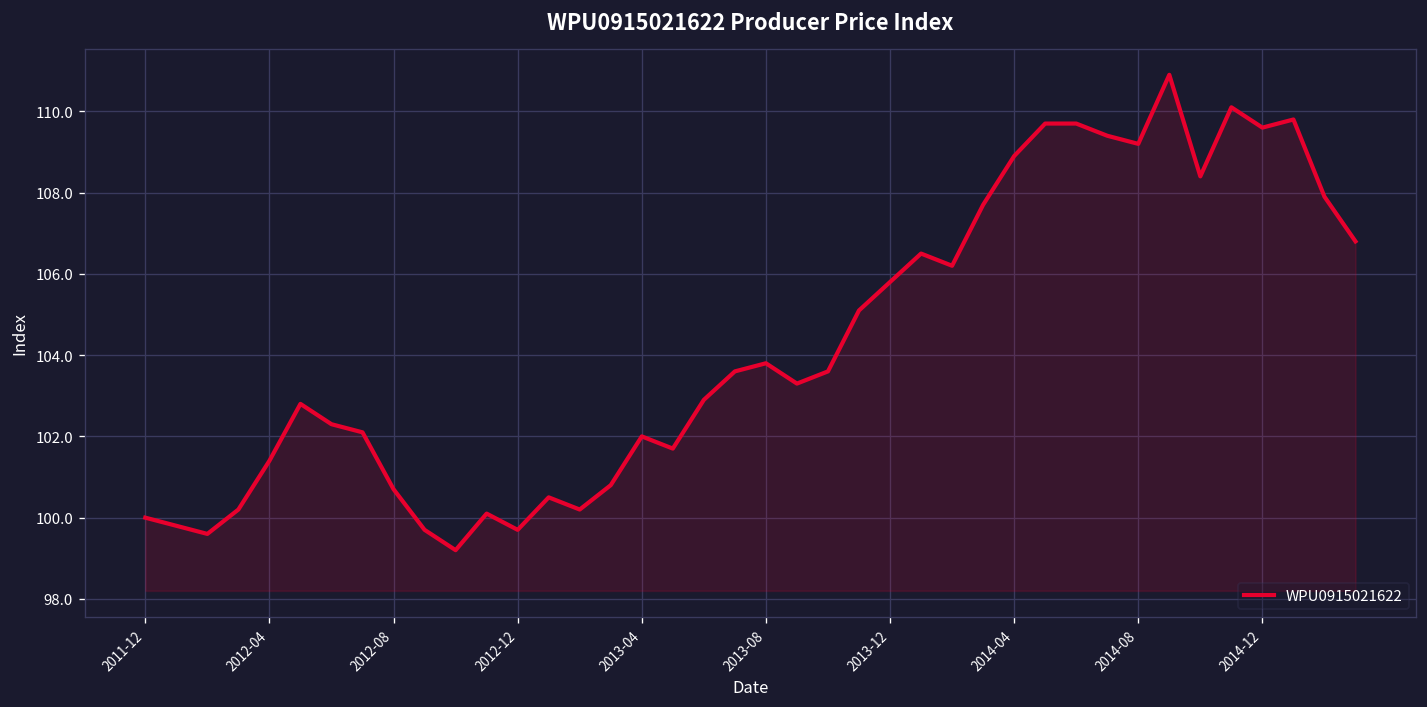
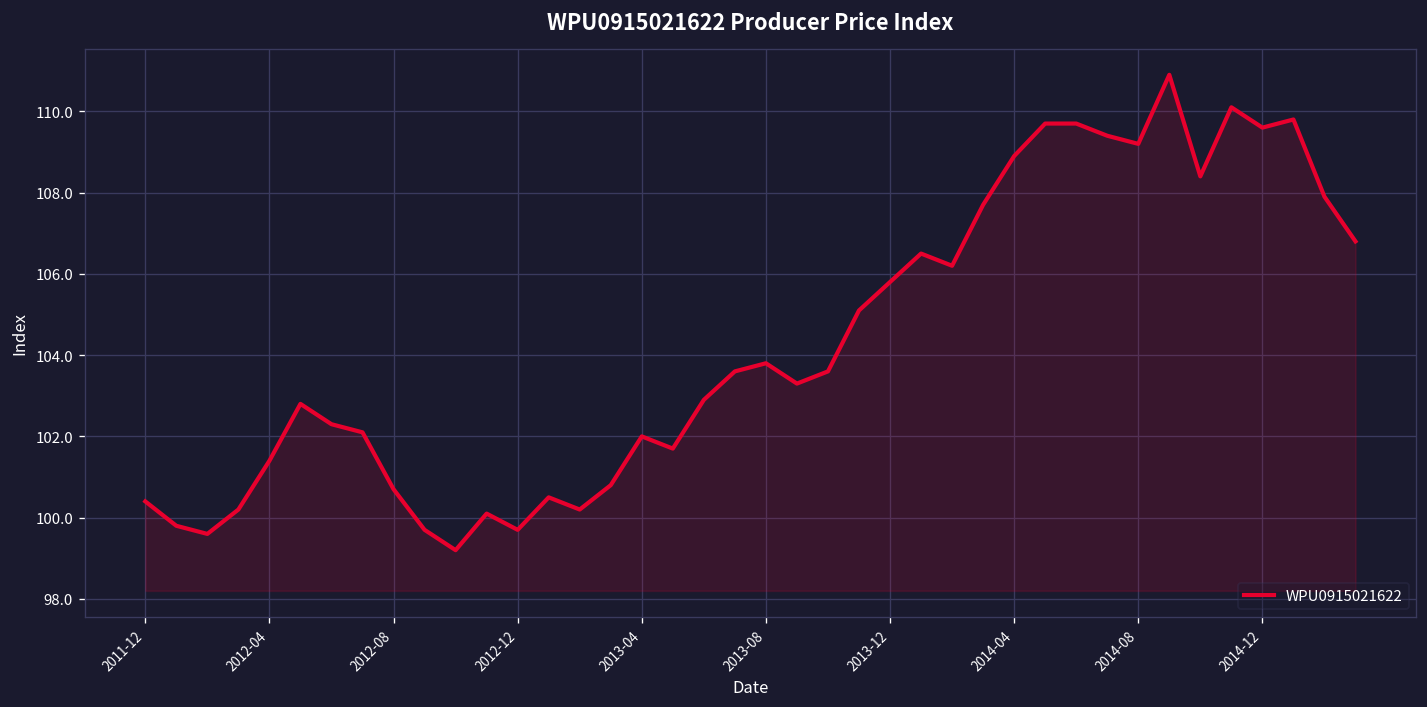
  {
-   "2011-12": 100.0,
+   "2011-12": 100.4,
    "2012-04": 101.4,
    "2012-08": 100.7,
    "2012-12": 99.7,
    "2013-04": 102.0,
    "2013-08": 103.8,
    "2013-12": 105.8,
    "2014-04": 108.9,
    "2014-08": 109.2,
    "2014-12": 109.6
  }
